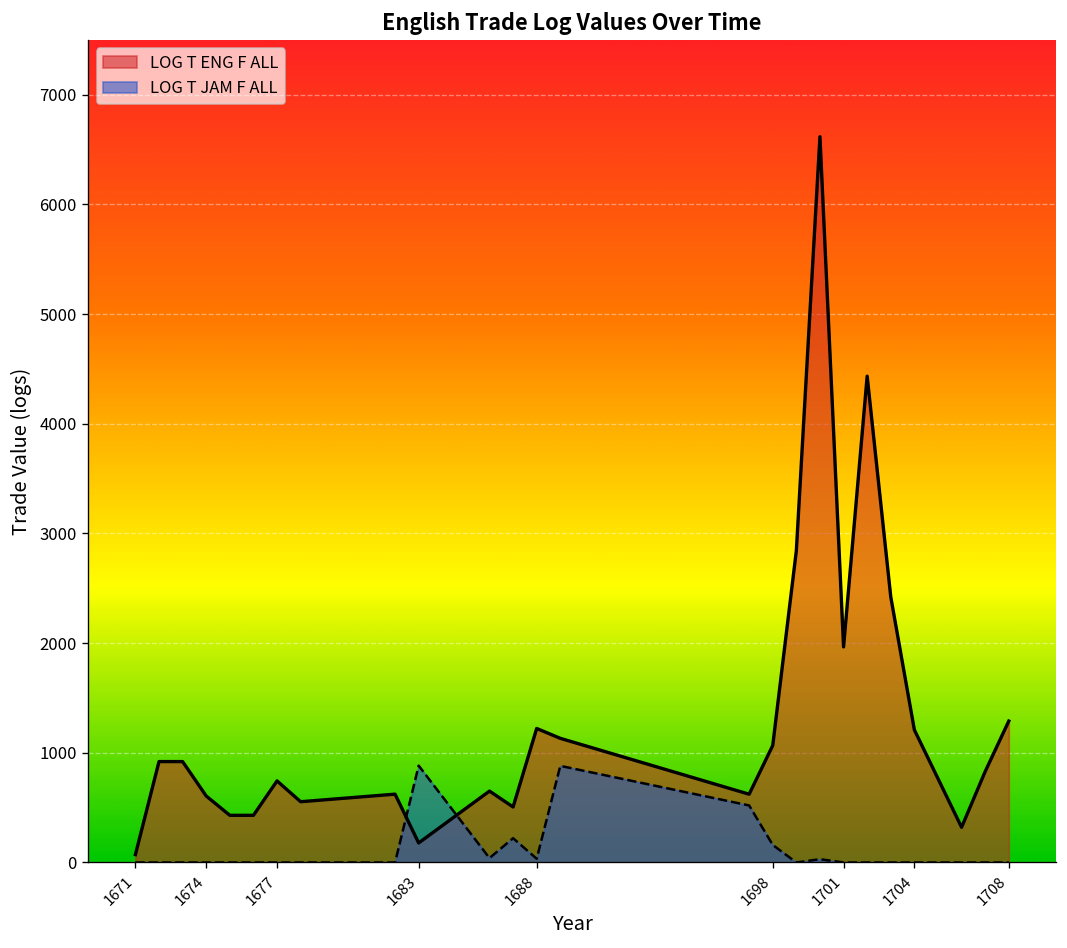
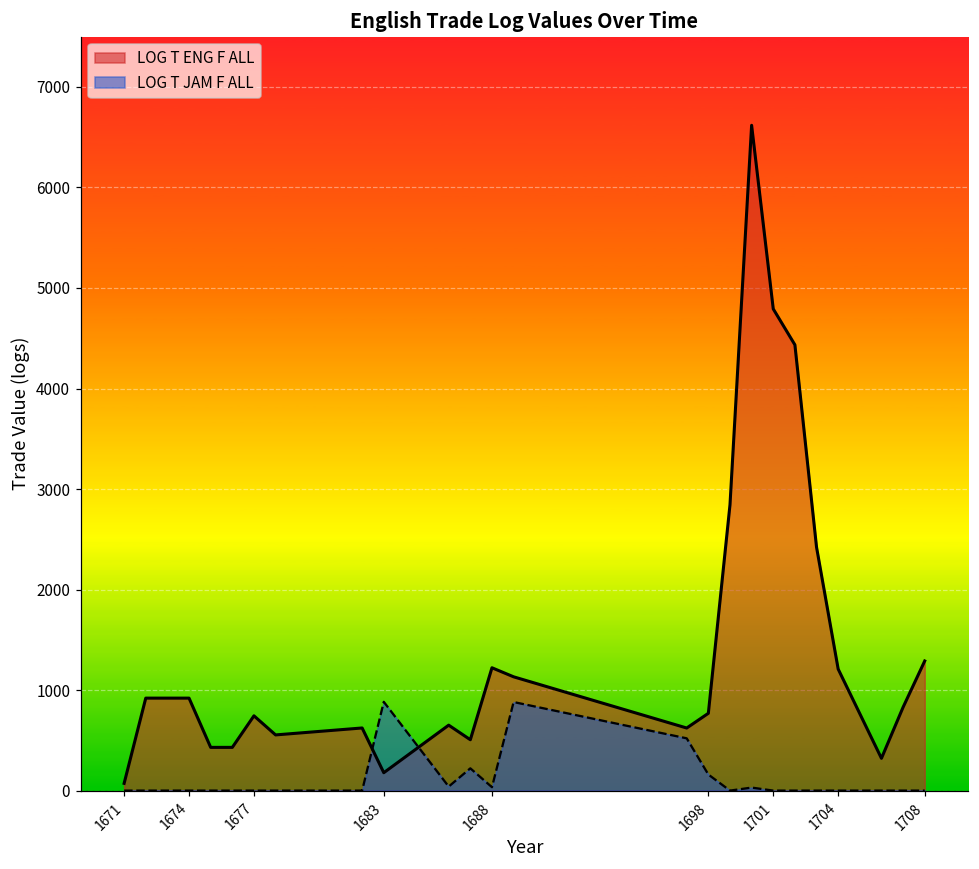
  {
    "LOG T ENG F ALL": {
      "1671": 100,
-     "1674": 600,
+     "1674": 900,
      "1677": 700,
      "1683": 200,
      "1688": 1200,
-     "1698": 1100,
-     "1701": 2000,
+     "1698": 800,
+     "1701": 4800,
      "1704": 1200,
      "1708": 1300
    },
    "LOG T JAM F ALL": {
      "1671": 0,
      "1674": 0,
      "1677": 0,
      "1683": 900,
      "1688": 0,
      "1698": 200,
      "1701": 0,
      "1704": 0,
      "1708": 0
    }
  }
